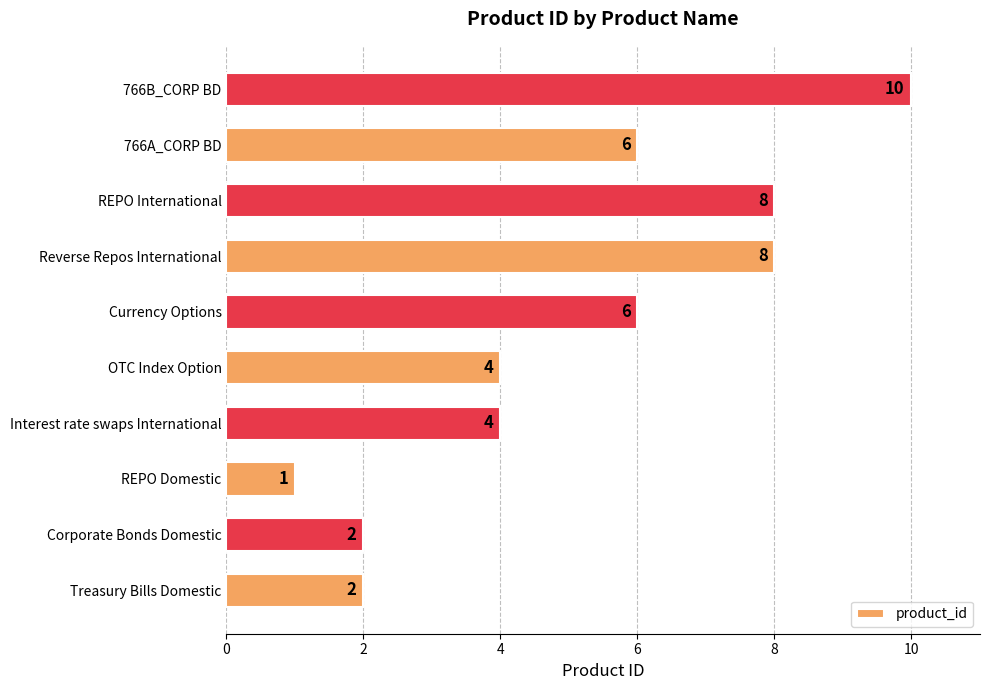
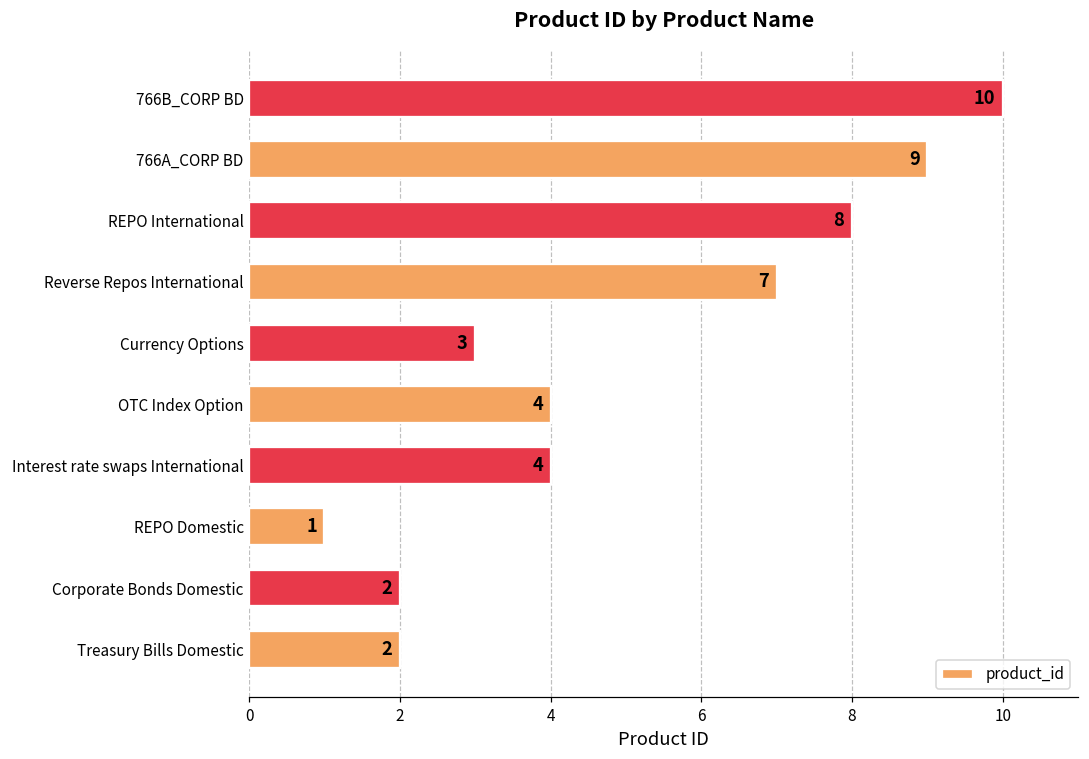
  {
    "766B_CORP BD": 10,
-   "766A_CORP BD": 6,
+   "766A_CORP BD": 9,
    "REPO International": 8,
-   "Reverse Repos International": 8,
-   "Currency Options": 6,
+   "Reverse Repos International": 7,
+   "Currency Options": 3,
    "OTC Index Option": 4,
    "Interest rate swaps International": 4,
    "REPO Domestic": 1,
    "Corporate Bonds Domestic": 2,
    "Treasury Bills Domestic": 2
  }
